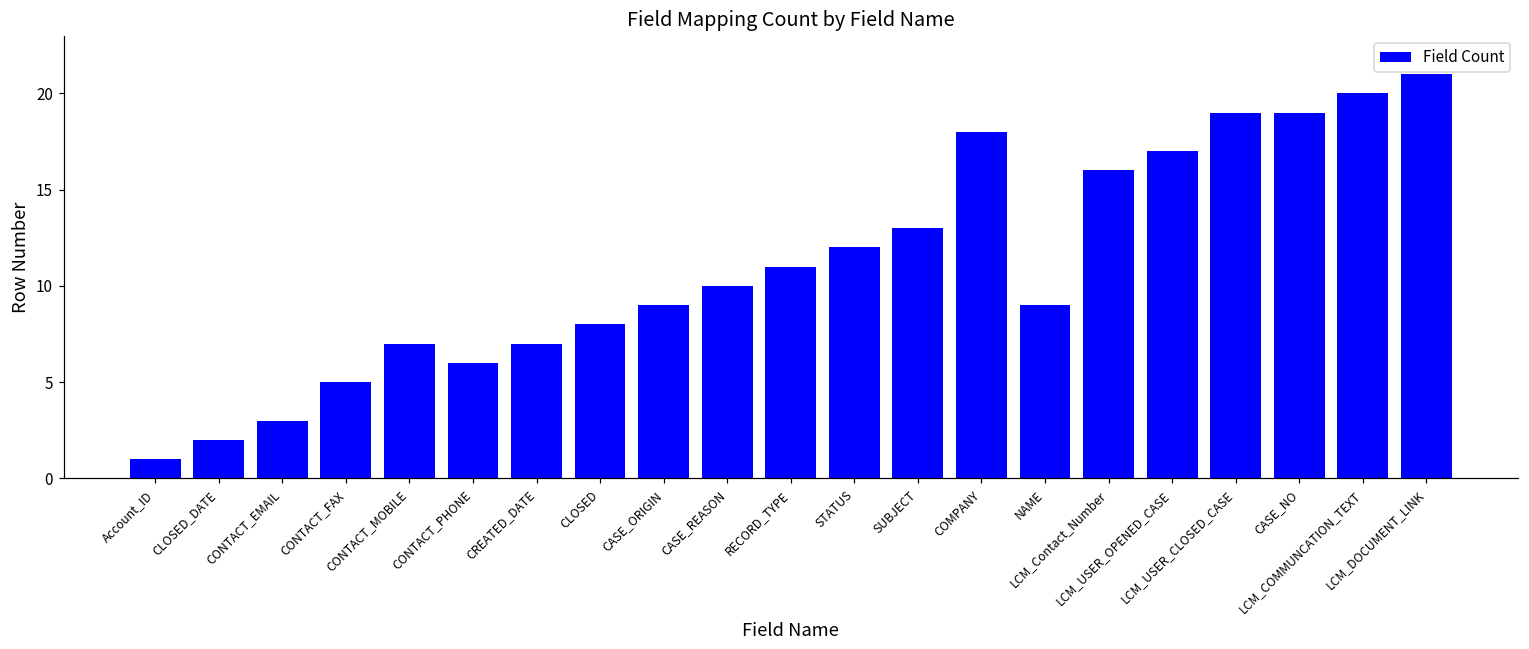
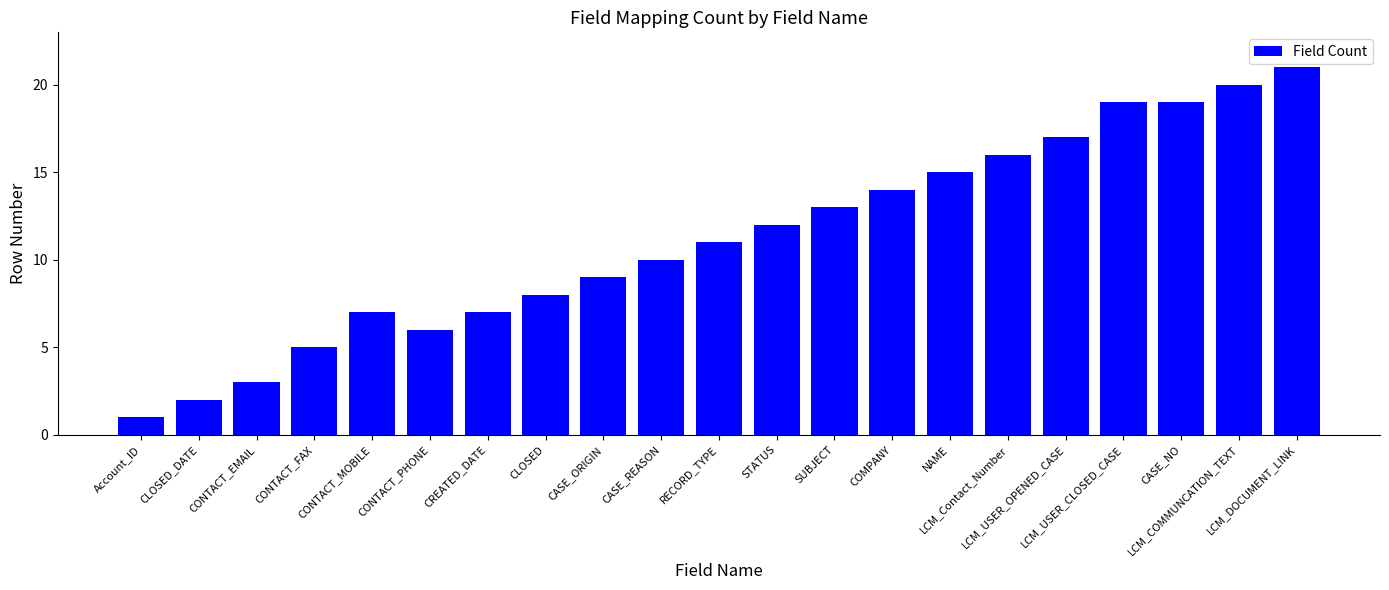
  {
    "Account_ID": 1,
    "CLOSED_DATE": 2,
    "CONTACT_EMAIL": 3,
    "CONTACT_FAX": 5,
    "CONTACT_MOBILE": 7,
    "CONTACT_PHONE": 6,
    "CREATED_DATE": 7,
    "CLOSED": 8,
    "CASE_ORIGIN": 9,
    "CASE_REASON": 10,
    "RECORD_TYPE": 11,
    "STATUS": 12,
    "SUBJECT": 13,
-   "COMPANY": 18,
-   "NAME": 9,
+   "COMPANY": 14,
+   "NAME": 15,
    "LCM_Contact_Number": 16,
    "LCM_USER_OPENED_CASE": 17,
    "LCM_USER_CLOSED_CASE": 19,
    "CASE_NO": 19,
    "LCM_COMMUNCATION_TEXT": 20,
    "LCM_DOCUMENT_LINK": 21
  }
